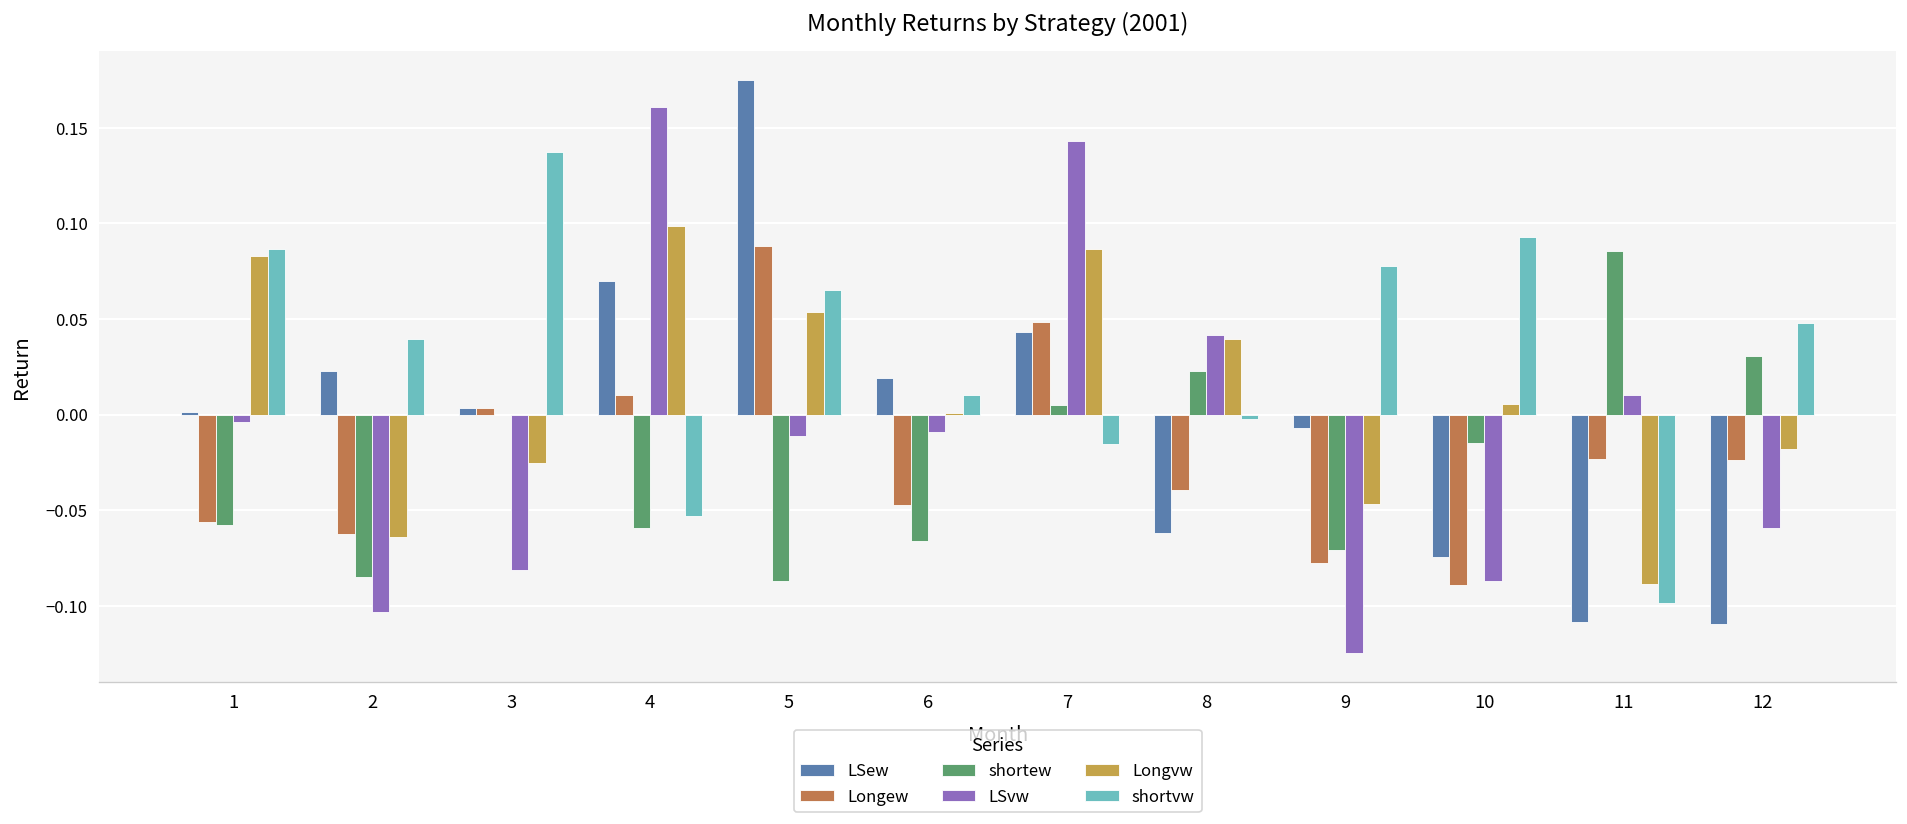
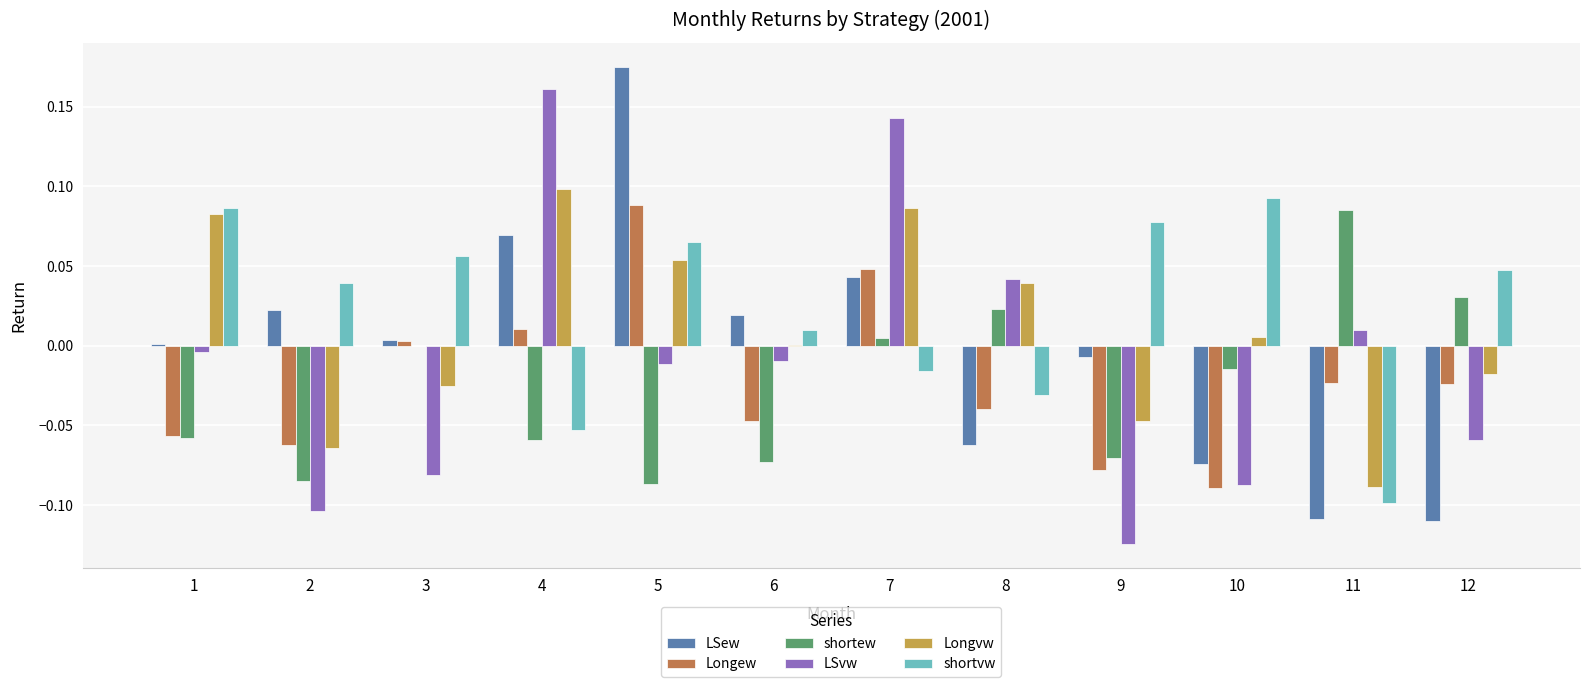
  {
    "shortew": {
      "1": -0.058,
      "2": -0.085,
      "4": -0.059,
      "5": -0.087,
-     "6": -0.066,
+     "6": -0.073,
      "7": 0.005,
      "8": 0.023,
      "9": -0.071,
      "10": -0.015,
      "11": 0.085,
      "12": 0.031
    },
    "shortvw": {
      "1": 0.087,
      "2": 0.040,
-     "3": 0.138,
+     "3": 0.056,
      "4": -0.053,
      "5": 0.065,
      "6": 0.010,
      "7": -0.016,
-     "8": -0.002,
+     "8": -0.031,
      "9": 0.078,
      "10": 0.093,
      "11": -0.099,
      "12": 0.048
    }
  }
